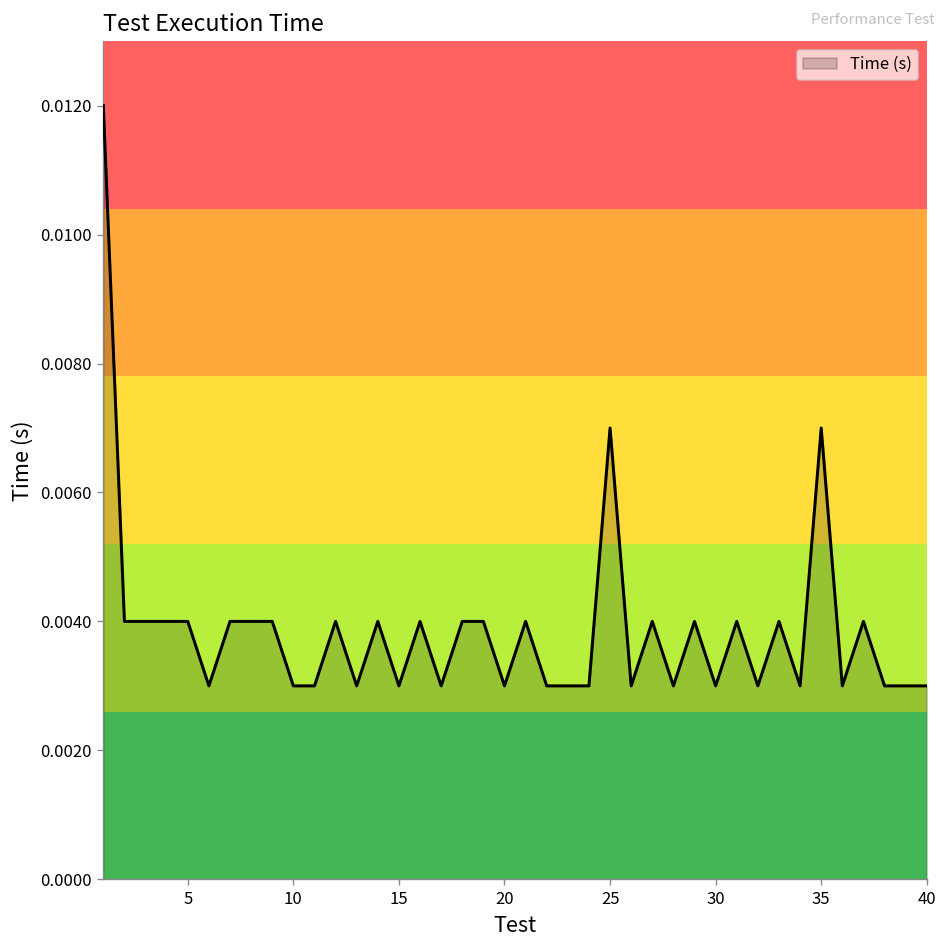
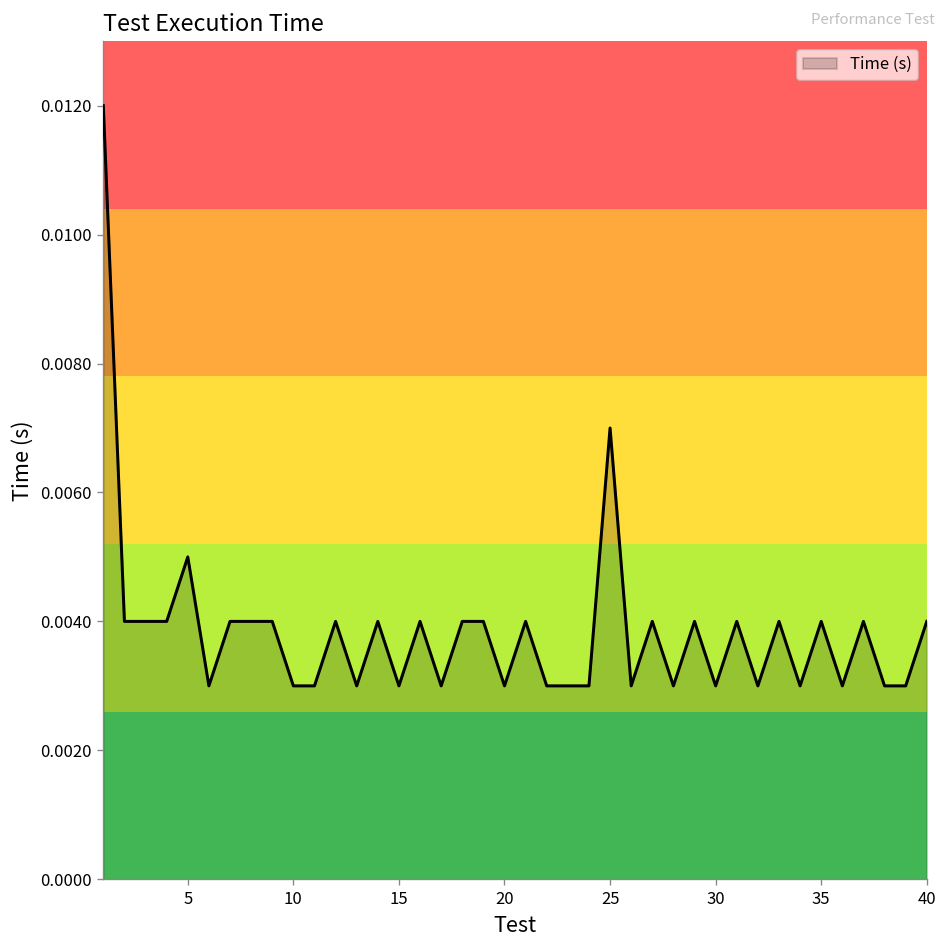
  {
-   "5": 0.004,
+   "5": 0.005,
    "10": 0.003,
    "15": 0.003,
    "20": 0.003,
    "25": 0.007,
    "30": 0.003,
-   "35": 0.007,
-   "40": 0.003
+   "35": 0.004,
+   "40": 0.004
  }
